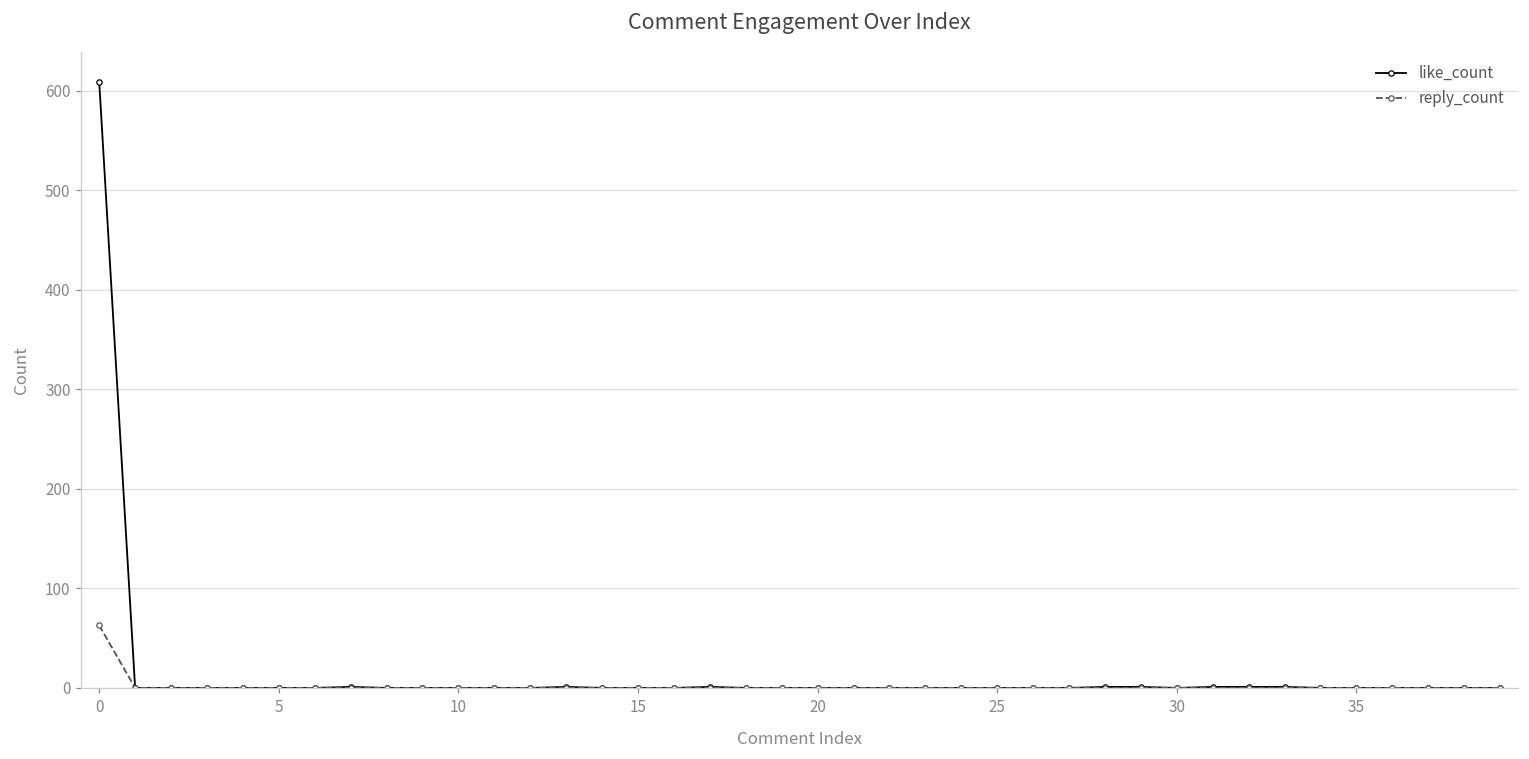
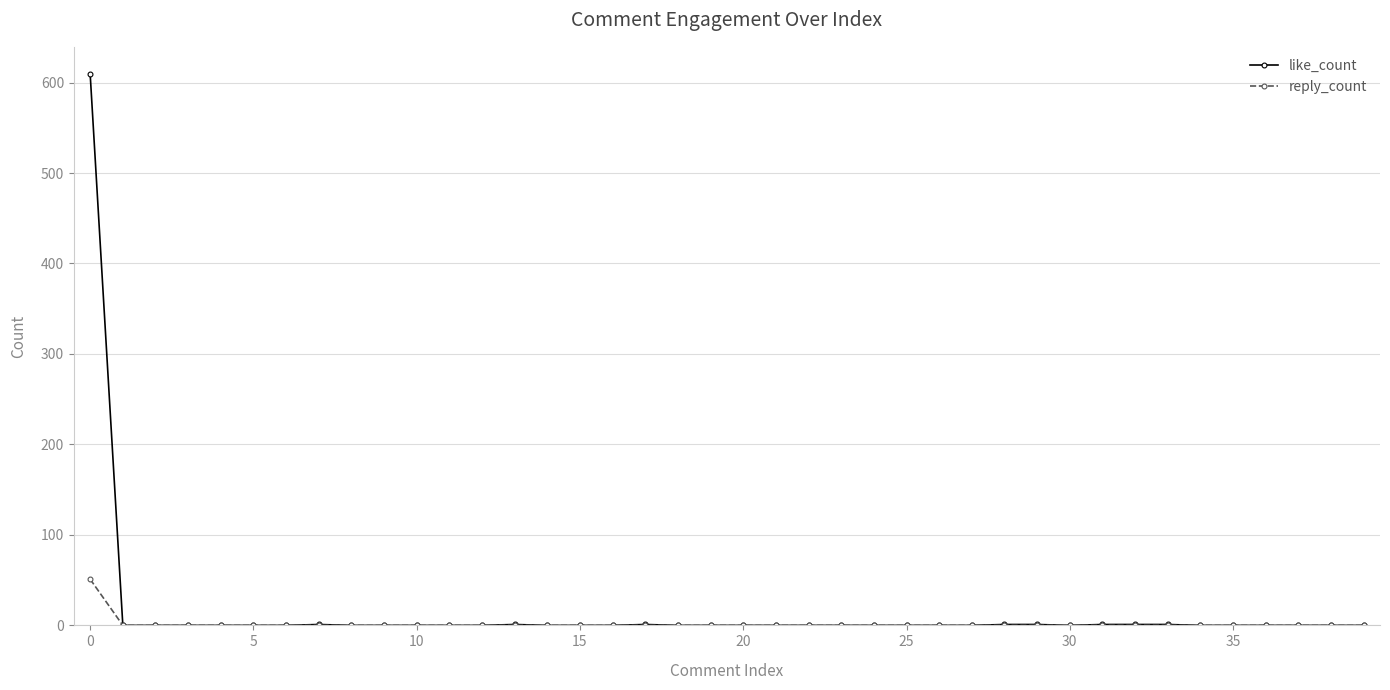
  {
    "like_count": {
      "0": 610
    },
    "reply_count": {
-     "0": 60
+     "0": 50
    }
  }
